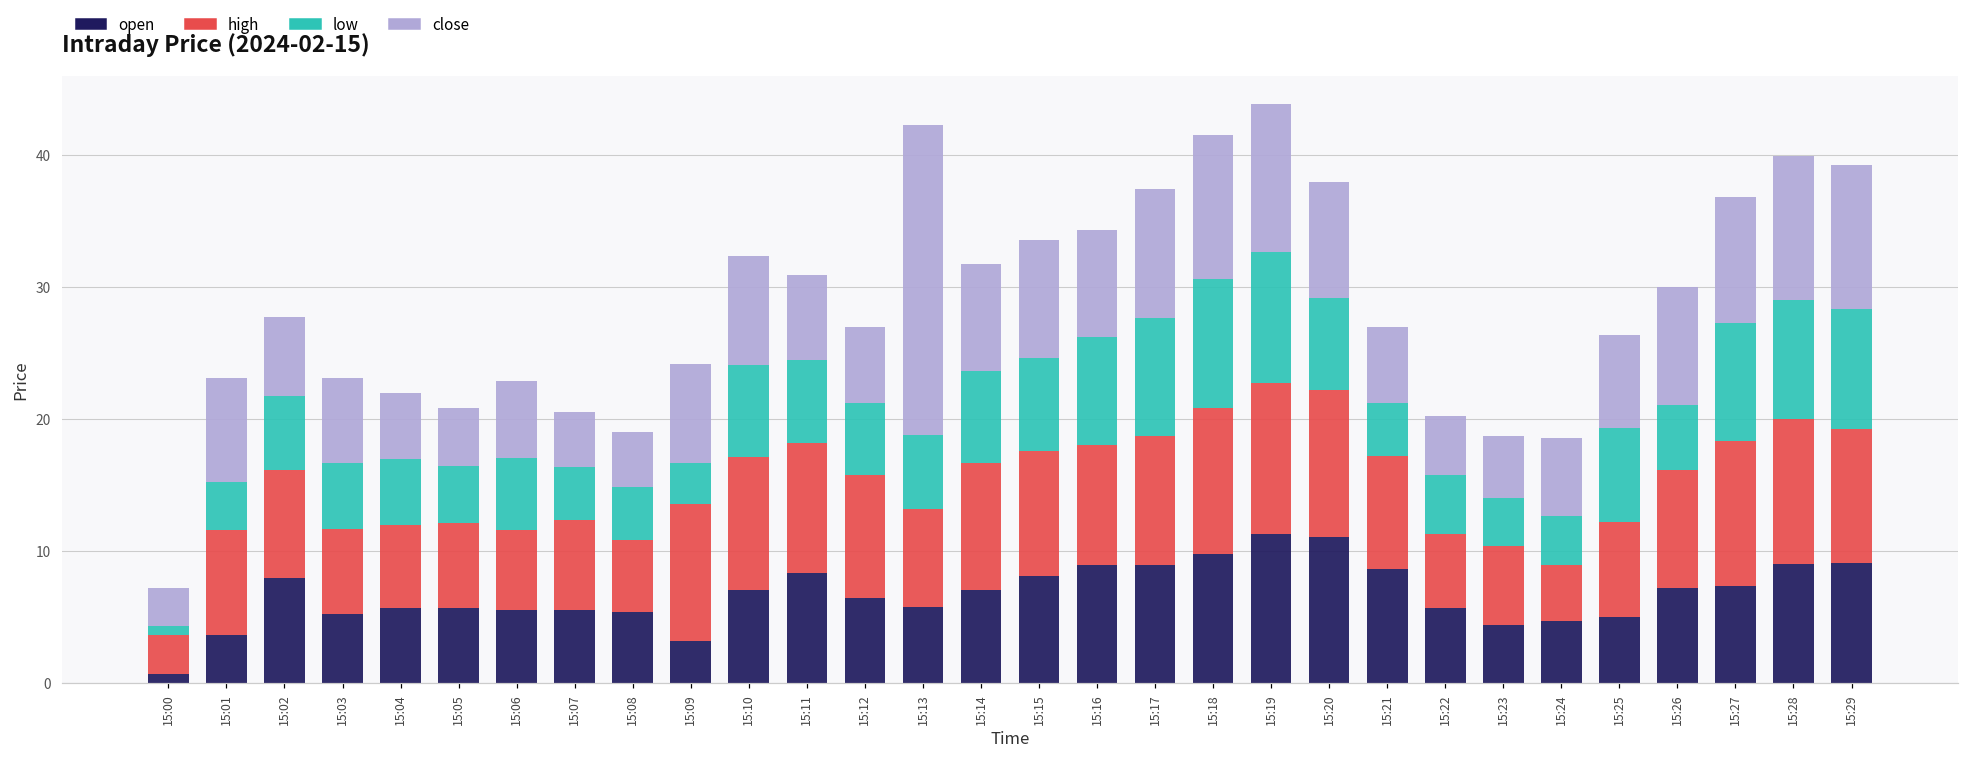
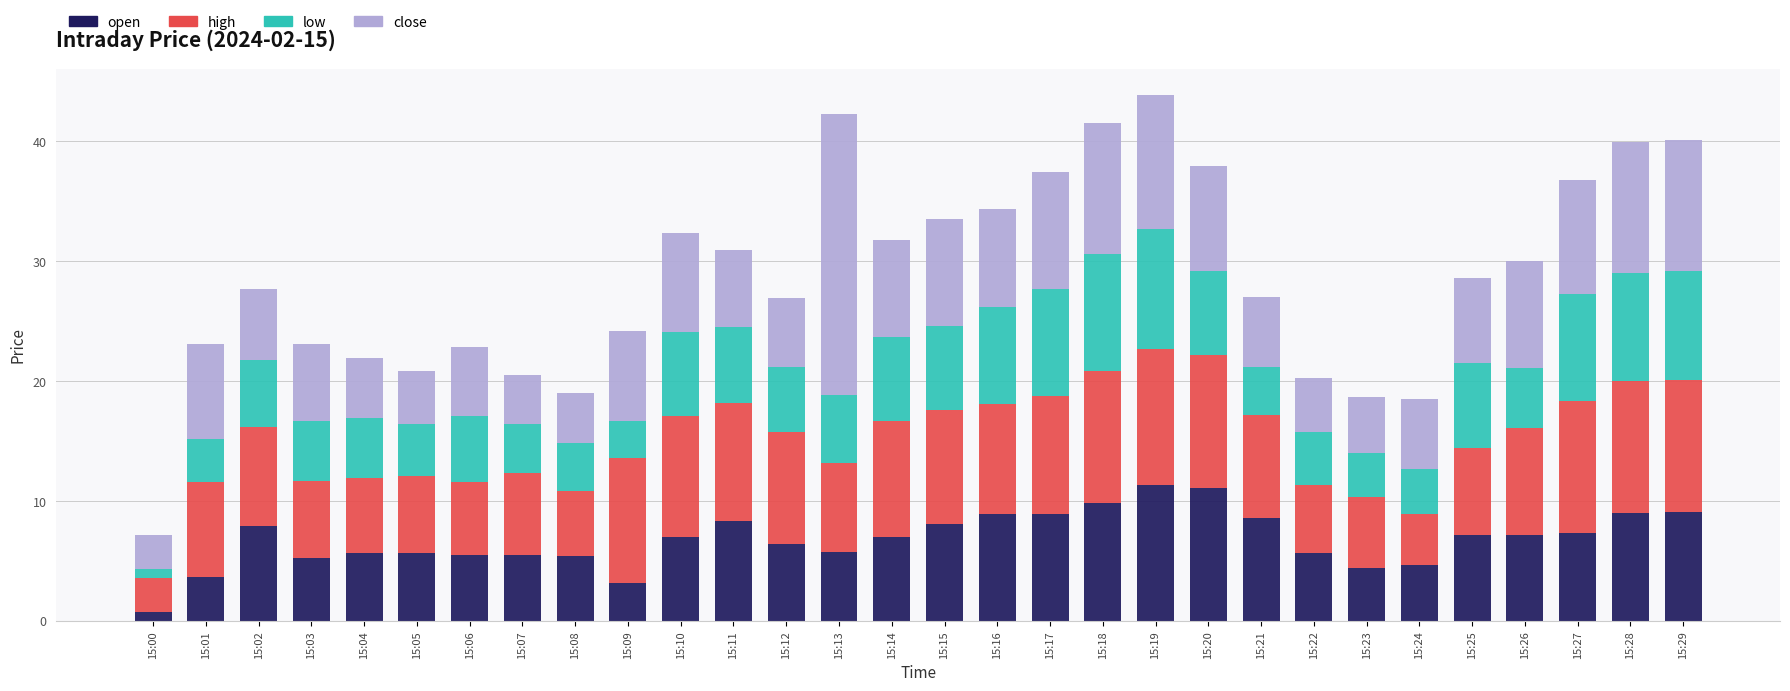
  {
    "open": {
      "15:00": 0.7,
      "15:01": 3.7,
      "15:02": 8.0,
      "15:03": 5.3,
      "15:04": 5.7,
      "15:05": 5.7,
      "15:06": 5.5,
      "15:07": 5.5,
      "15:08": 5.4,
      "15:09": 3.2,
      "15:10": 7.0,
      "15:11": 8.3,
      "15:12": 6.4,
      "15:13": 5.8,
      "15:14": 7.0,
      "15:15": 8.1,
      "15:16": 8.9,
      "15:17": 8.9,
      "15:18": 9.8,
      "15:19": 11.3,
      "15:20": 11.0,
      "15:21": 8.6,
      "15:22": 5.7,
      "15:23": 4.4,
      "15:24": 4.7,
-     "15:25": 5.0,
+     "15:25": 7.2,
      "15:26": 7.2,
      "15:27": 7.3,
      "15:28": 9.0,
      "15:29": 9.1
    },
    "high": {
      "15:00": 2.9,
      "15:01": 7.9,
      "15:02": 8.2,
      "15:03": 6.5,
      "15:04": 6.3,
      "15:05": 6.5,
      "15:06": 6.1,
      "15:07": 6.8,
      "15:08": 5.4,
      "15:09": 10.4,
      "15:10": 10.1,
      "15:11": 9.8,
      "15:12": 9.3,
      "15:13": 7.5,
      "15:14": 9.7,
      "15:15": 9.5,
      "15:16": 9.2,
      "15:17": 9.8,
      "15:18": 11.0,
      "15:19": 11.4,
      "15:20": 11.2,
      "15:21": 8.6,
      "15:22": 5.7,
      "15:23": 6.0,
      "15:24": 4.3,
      "15:25": 7.2,
      "15:26": 8.9,
      "15:27": 11.0,
      "15:28": 11.0,
-     "15:29": 10.1
+     "15:29": 11.0
    },
    "low": {
      "15:00": 0.7,
      "15:01": 3.7,
      "15:02": 5.6,
      "15:03": 5.0,
      "15:04": 5.0,
      "15:05": 4.3,
      "15:06": 5.5,
      "15:07": 4.0,
      "15:08": 4.0,
      "15:09": 3.2,
      "15:10": 7.0,
      "15:11": 6.3,
      "15:12": 5.5,
      "15:13": 5.6,
      "15:14": 7.0,
      "15:15": 7.0,
      "15:16": 8.2,
      "15:17": 8.9,
      "15:18": 9.8,
      "15:19": 10.0,
      "15:20": 7.0,
      "15:21": 4.0,
      "15:22": 4.5,
      "15:23": 3.7,
      "15:24": 3.7,
      "15:25": 7.1,
      "15:26": 5.0,
      "15:27": 9.0,
      "15:28": 9.0,
      "15:29": 9.1
    },
    "close": {
      "15:00": 2.9,
      "15:01": 7.9,
      "15:02": 6.0,
      "15:03": 6.4,
      "15:04": 5.0,
      "15:05": 4.3,
      "15:06": 5.8,
      "15:07": 4.1,
      "15:08": 4.2,
      "15:09": 7.5,
      "15:10": 8.3,
      "15:11": 6.5,
      "15:12": 5.8,
      "15:13": 23.5,
      "15:14": 8.1,
      "15:15": 9.0,
      "15:16": 8.2,
      "15:17": 9.8,
      "15:18": 11.0,
      "15:19": 11.2,
      "15:20": 8.8,
      "15:21": 5.8,
      "15:22": 4.5,
      "15:23": 4.7,
      "15:24": 5.9,
      "15:25": 7.1,
      "15:26": 8.9,
      "15:27": 9.5,
      "15:28": 11.0,
      "15:29": 11.0
    }
  }
